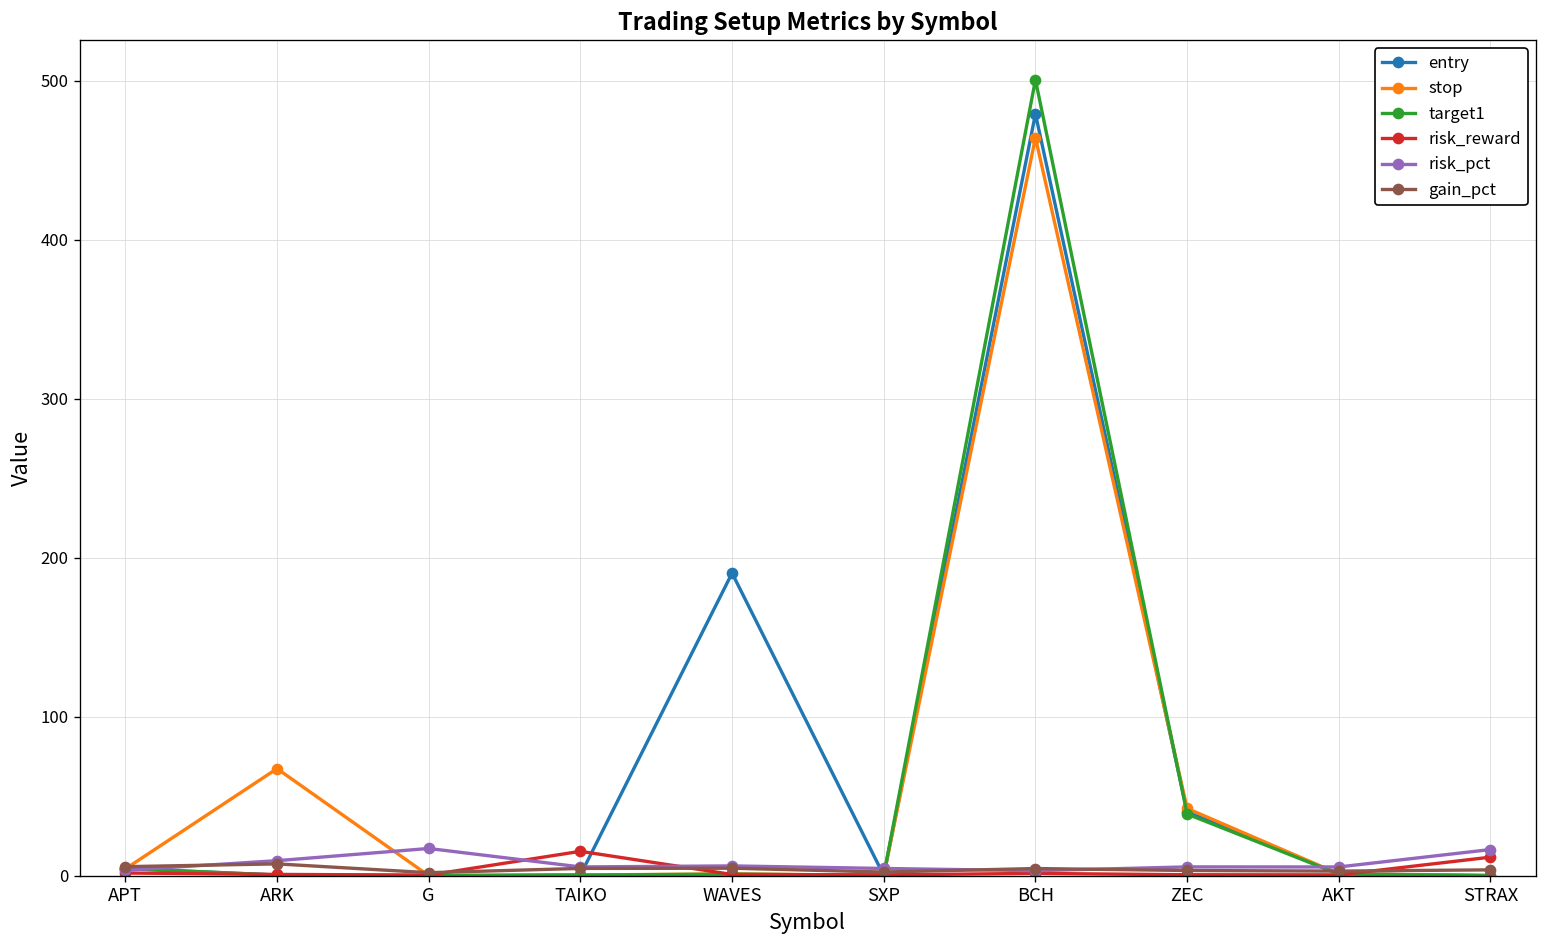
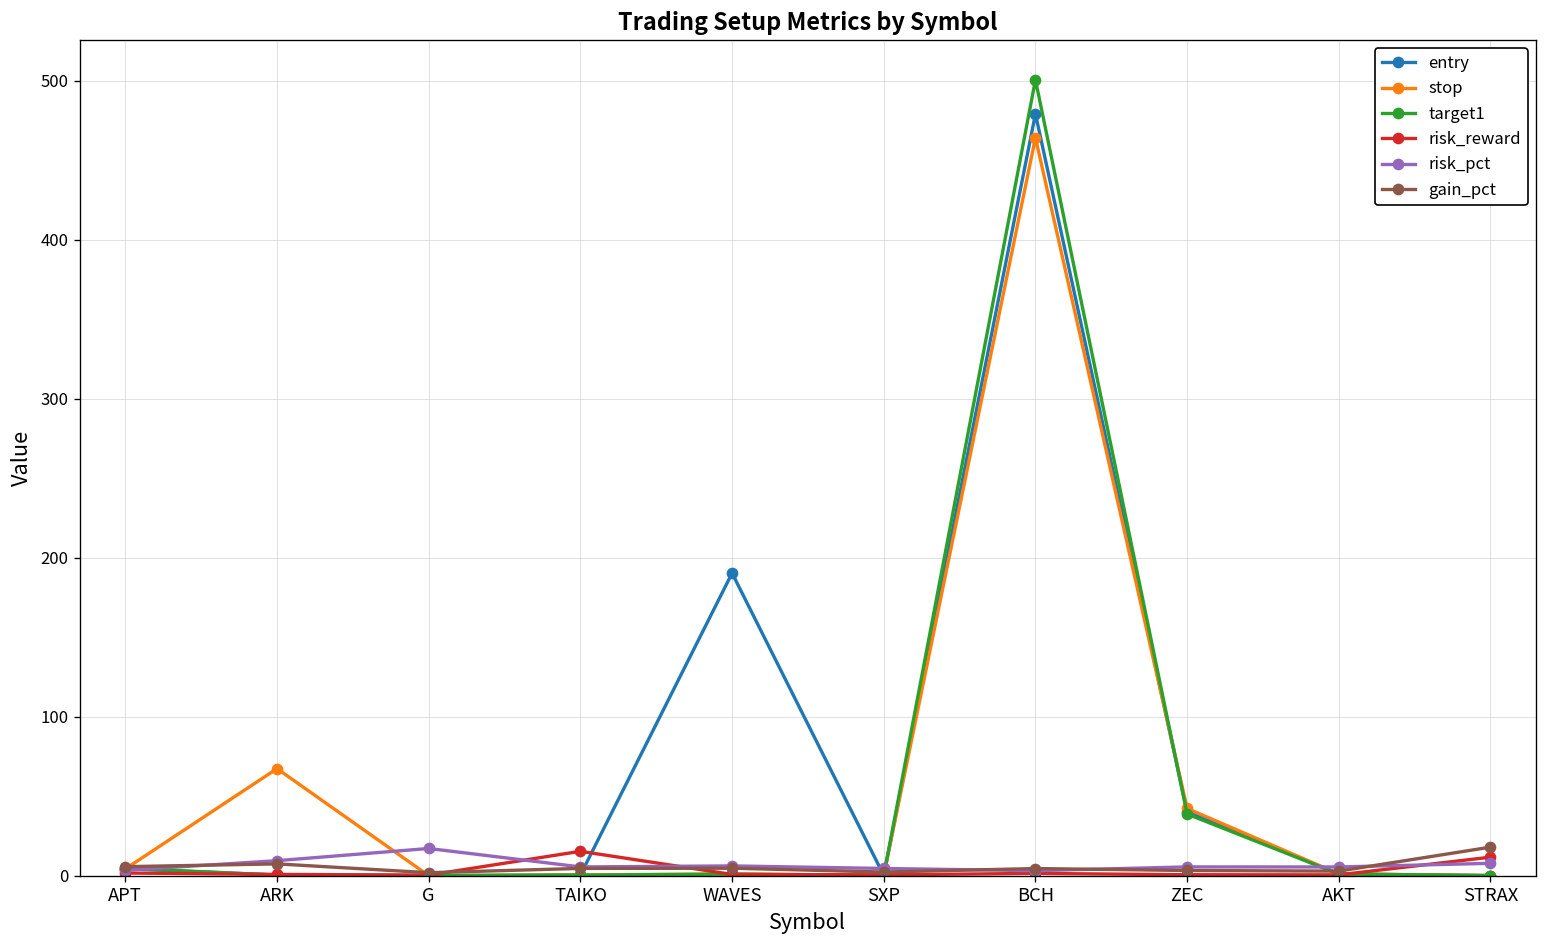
  {
    "entry": {
      "WAVES": 190,
      "BCH": 479
    },
    "stop": {
      "ARK": 67,
      "BCH": 464,
      "ZEC": 42
    },
    "target1": {
      "BCH": 501
    },
    "risk_reward": {
      "TAIKO": 15,
      "ZEC": 1,
      "STRAX": 12
    },
    "risk_pct": {
      "ARK": 9,
      "G": 17,
      "SXP": 5,
      "ZEC": 6,
      "AKT": 5,
-     "STRAX": 16
+     "STRAX": 8
    },
    "gain_pct": {
      "ARK": 7,
      "ZEC": 3,
-     "STRAX": 4
+     "STRAX": 18
    }
  }
